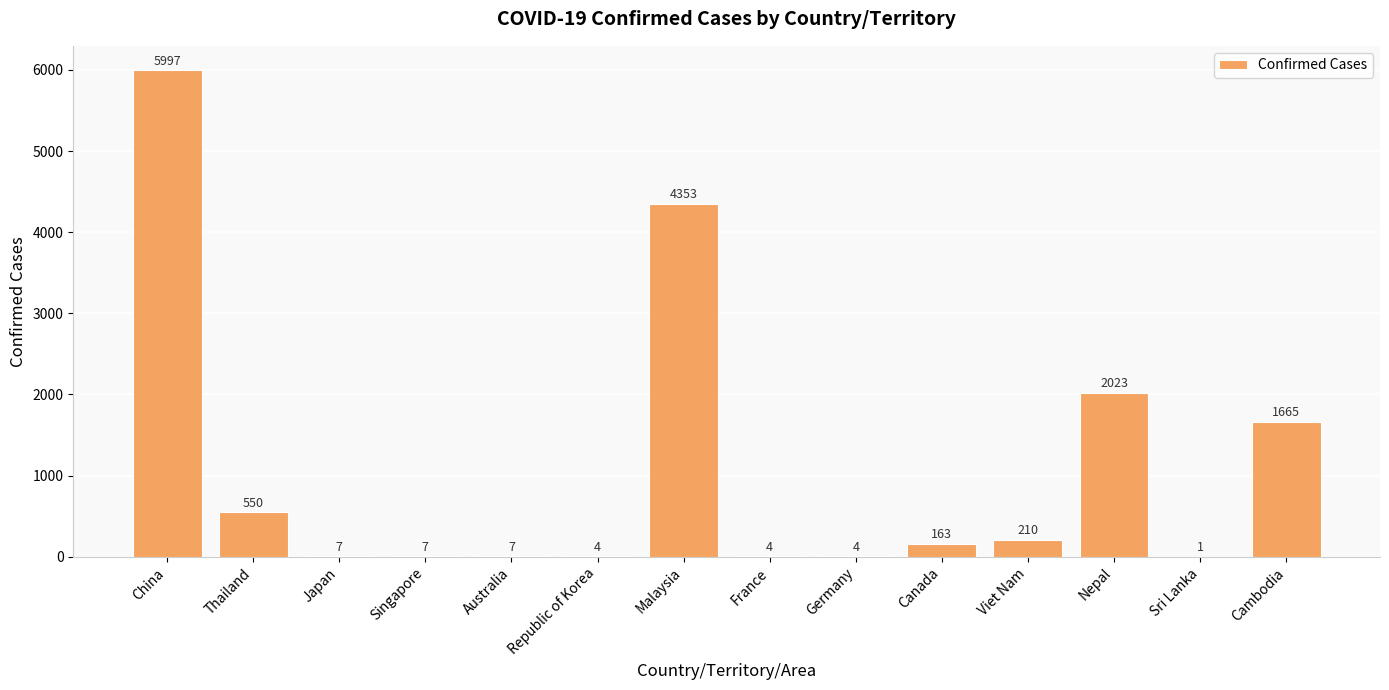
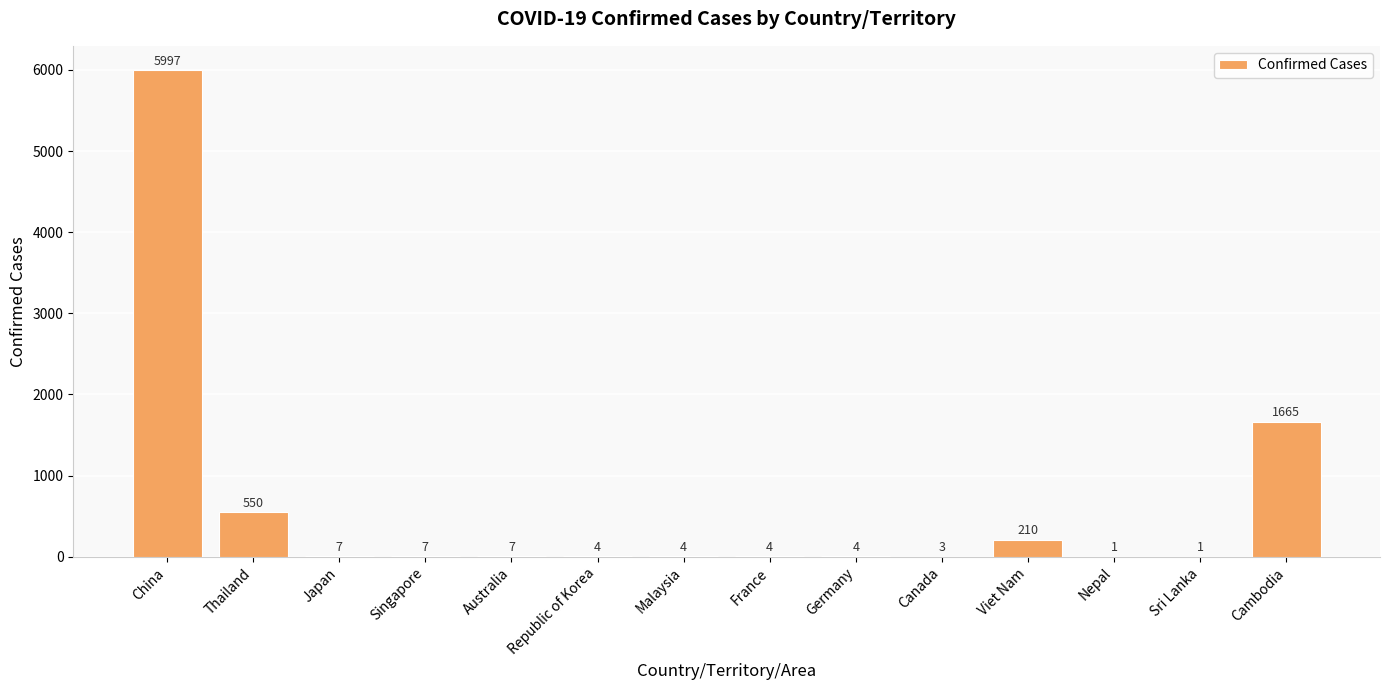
  {
    "China": 5997,
    "Thailand": 550,
    "Japan": 7,
    "Singapore": 7,
    "Australia": 7,
    "Republic of Korea": 4,
-   "Malaysia": 4353,
+   "Malaysia": 4,
    "France": 4,
    "Germany": 4,
-   "Canada": 163,
+   "Canada": 3,
    "Viet Nam": 210,
-   "Nepal": 2023,
+   "Nepal": 1,
    "Sri Lanka": 1,
    "Cambodia": 1665
  }
